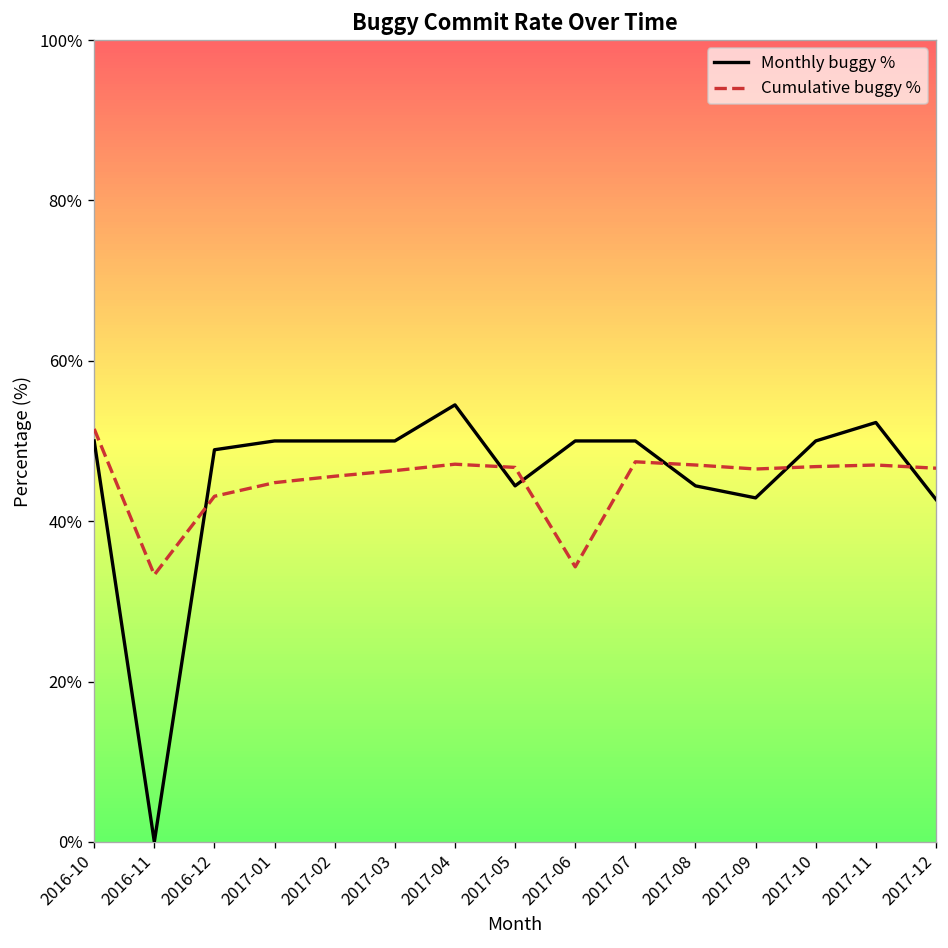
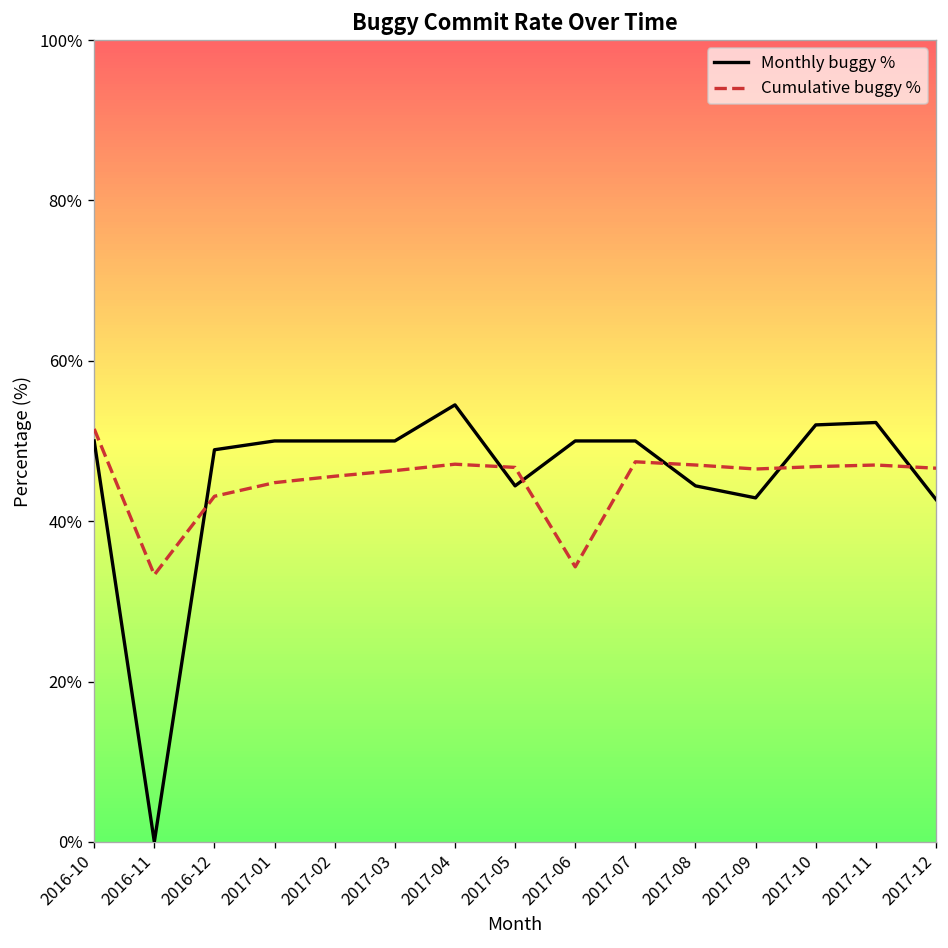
  {
    "Monthly buggy %": {
      "2016-10": "50%",
      "2016-11": "0%",
      "2016-12": "49%",
      "2017-01": "50%",
      "2017-02": "50%",
      "2017-03": "50%",
      "2017-04": "55%",
      "2017-05": "44%",
      "2017-06": "50%",
      "2017-07": "50%",
      "2017-08": "44%",
      "2017-09": "43%",
-     "2017-10": "50%",
+     "2017-10": "52%",
      "2017-11": "52%",
      "2017-12": "43%"
    },
    "Cumulative buggy %": {
      "2016-10": "52%",
      "2016-11": "33%",
      "2016-12": "43%",
      "2017-01": "45%",
      "2017-02": "46%",
      "2017-03": "46%",
      "2017-04": "47%",
      "2017-05": "47%",
      "2017-06": "34%",
      "2017-07": "47%",
      "2017-08": "47%",
      "2017-09": "47%",
      "2017-10": "47%",
      "2017-11": "47%",
      "2017-12": "47%"
    }
  }
